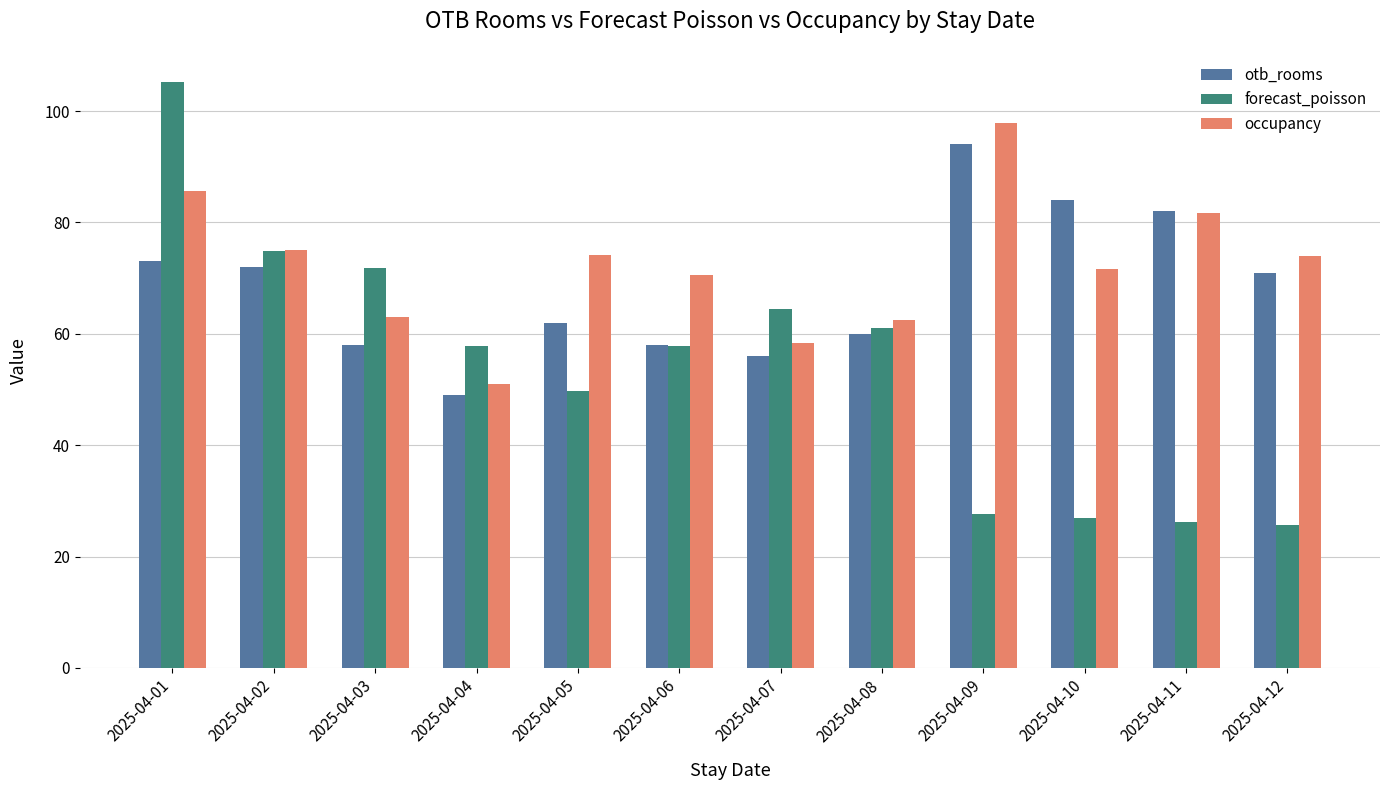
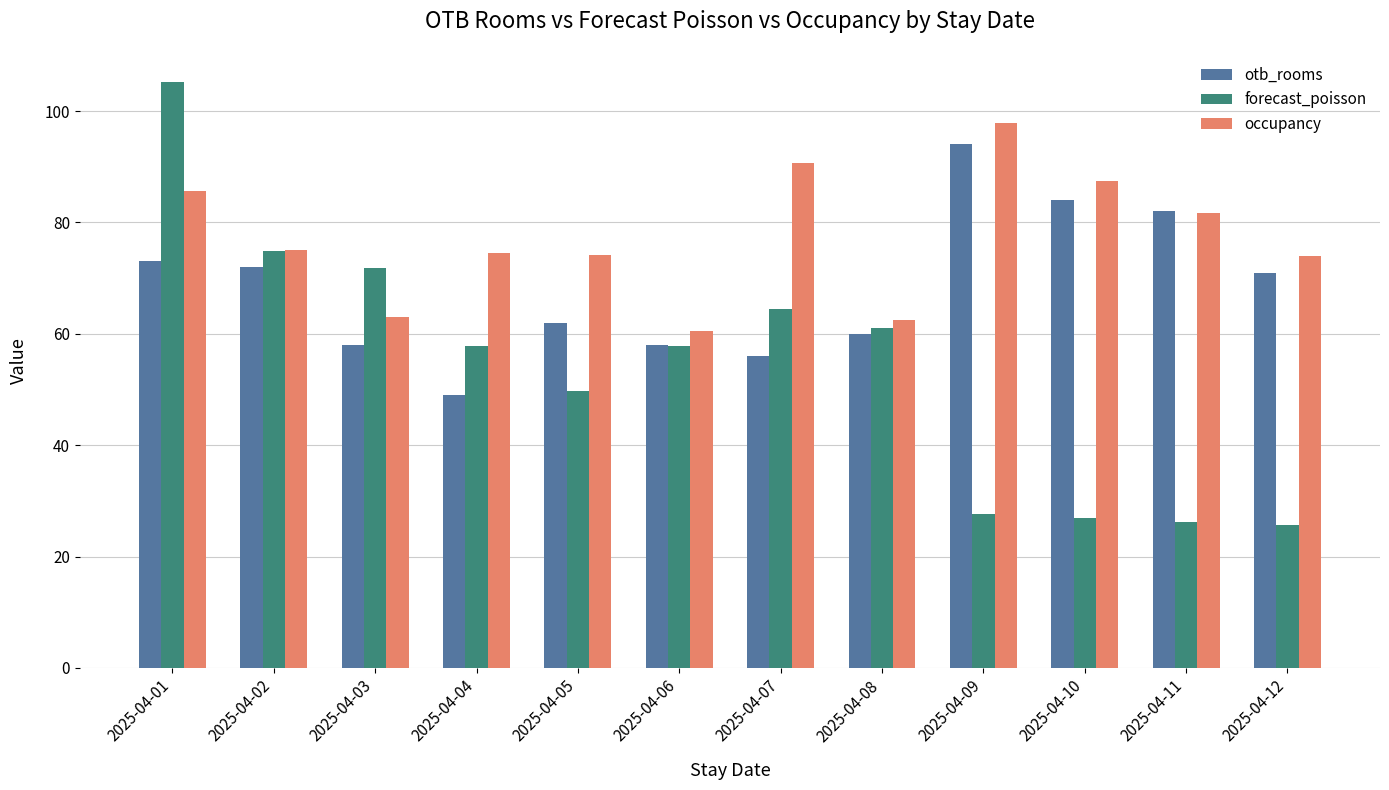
  {
    "occupancy": {
      "2025-04-01": 86,
      "2025-04-02": 75,
      "2025-04-03": 63,
-     "2025-04-04": 51,
+     "2025-04-04": 74,
      "2025-04-05": 74,
-     "2025-04-06": 71,
-     "2025-04-07": 58,
+     "2025-04-06": 60,
+     "2025-04-07": 91,
      "2025-04-08": 63,
      "2025-04-09": 98,
-     "2025-04-10": 72,
+     "2025-04-10": 88,
      "2025-04-11": 82,
      "2025-04-12": 74
    }
  }
